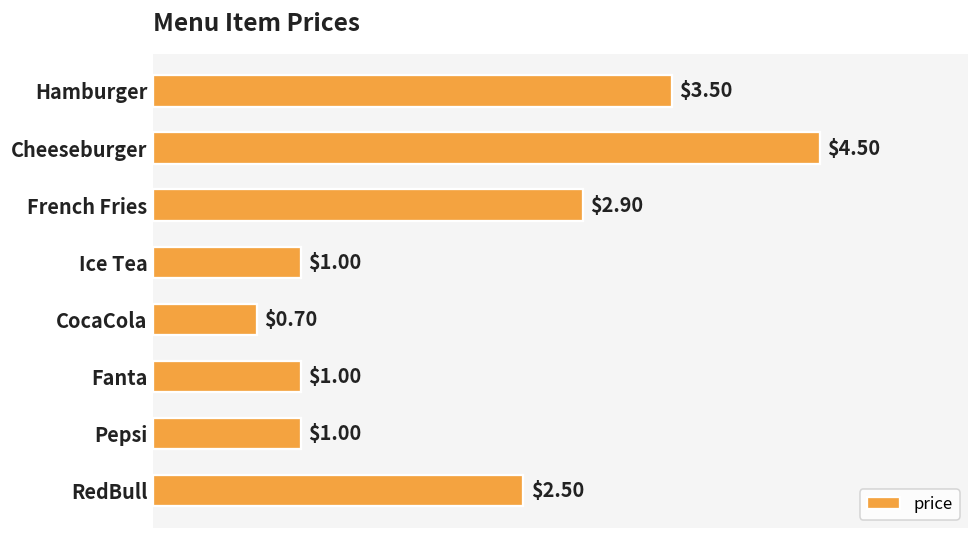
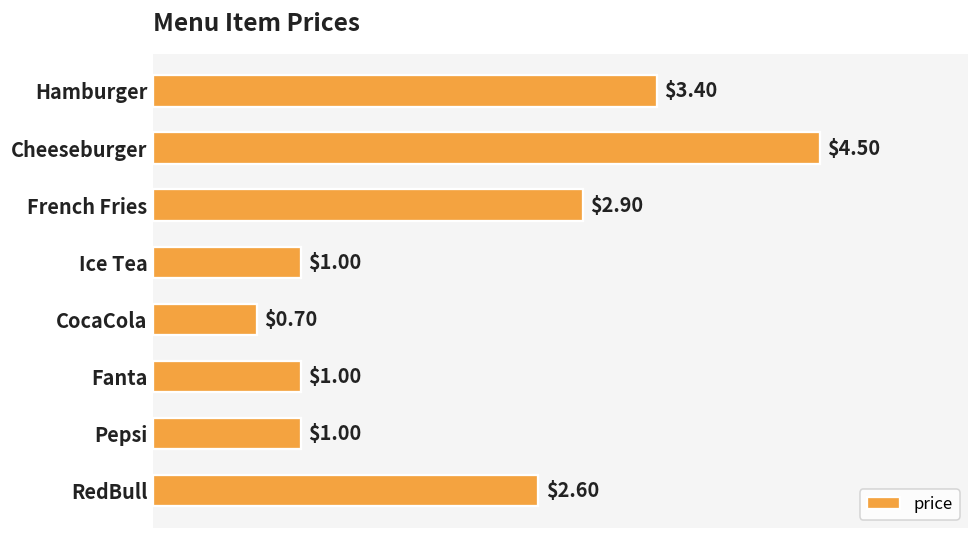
  {
-   "Hamburger": "$3.50",
+   "Hamburger": "$3.40",
    "Cheeseburger": "$4.50",
    "French Fries": "$2.90",
    "Ice Tea": "$1.00",
    "CocaCola": "$0.70",
    "Fanta": "$1.00",
    "Pepsi": "$1.00",
-   "RedBull": "$2.50"
+   "RedBull": "$2.60"
  }
